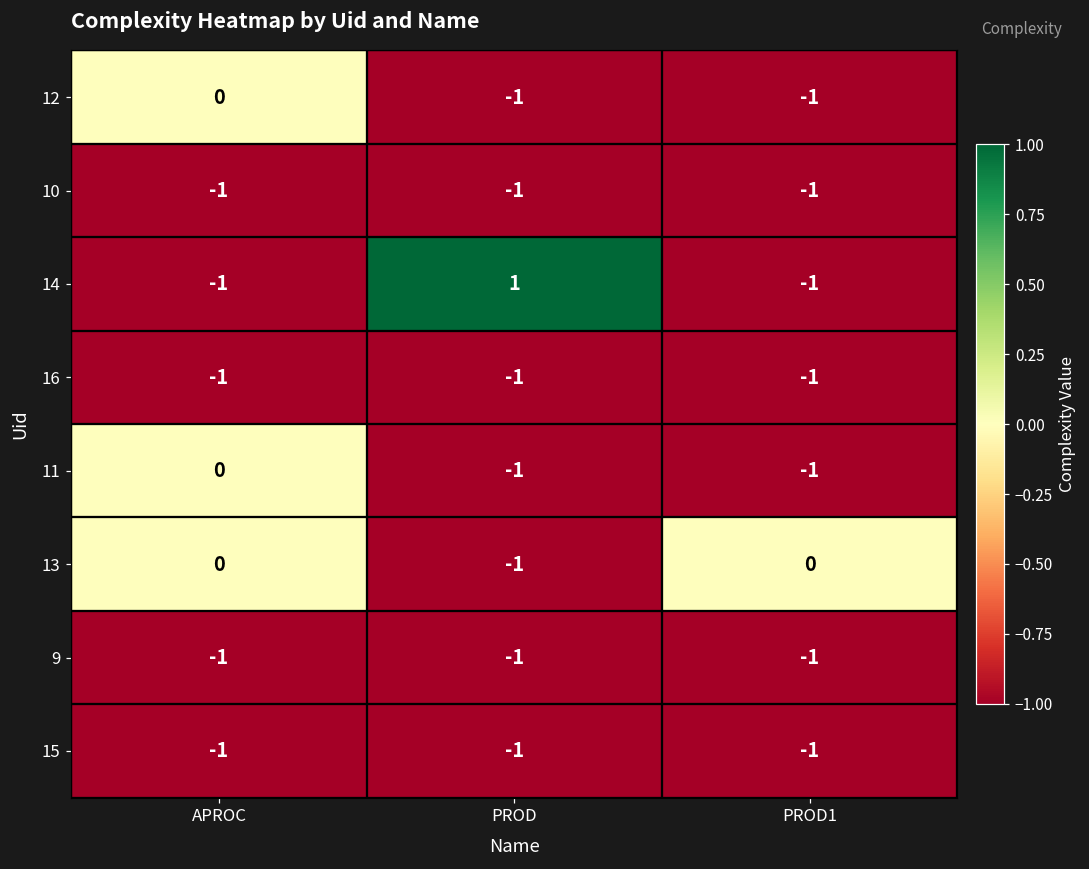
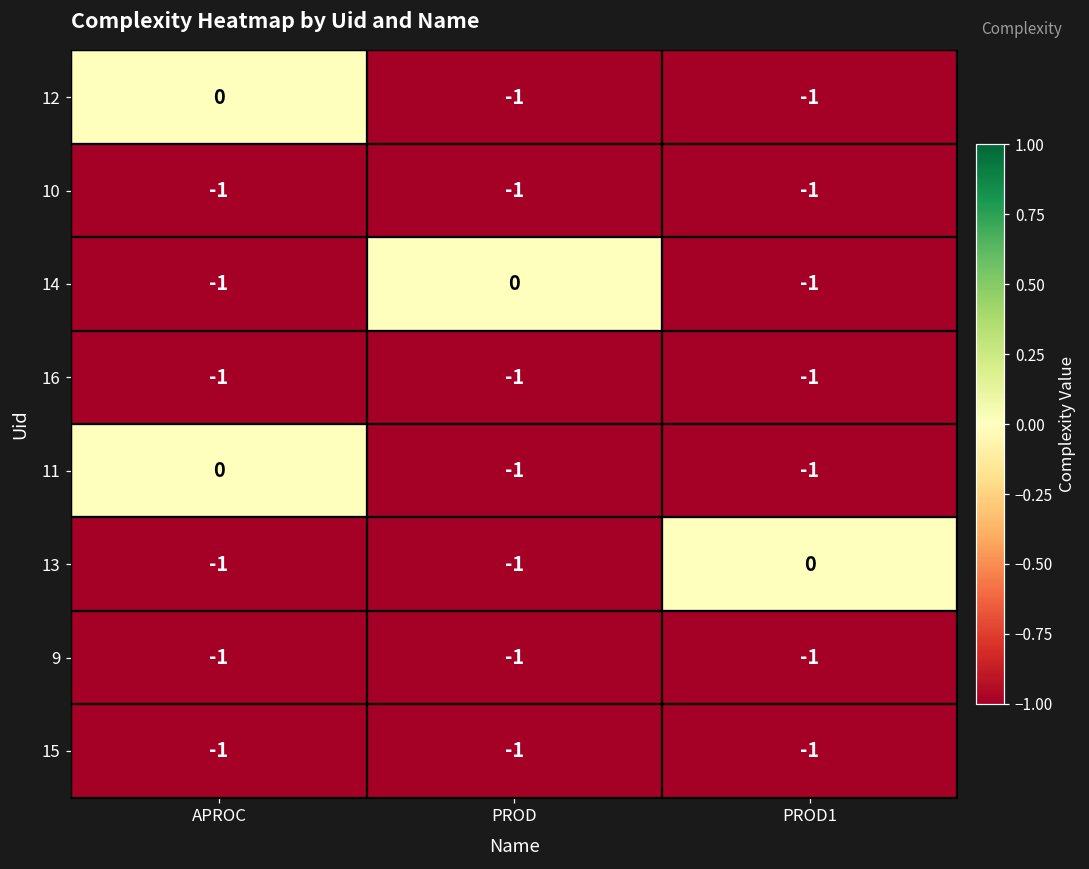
  {
    "12": {
      "APROC": 0,
      "PROD": -1,
      "PROD1": -1
    },
    "10": {
      "APROC": -1,
      "PROD": -1,
      "PROD1": -1
    },
    "14": {
      "APROC": -1,
-     "PROD": 1,
+     "PROD": 0,
      "PROD1": -1
    },
    "16": {
      "APROC": -1,
      "PROD": -1,
      "PROD1": -1
    },
    "11": {
      "APROC": 0,
      "PROD": -1,
      "PROD1": -1
    },
    "13": {
-     "APROC": 0,
+     "APROC": -1,
      "PROD": -1,
      "PROD1": 0
    },
    "9": {
      "APROC": -1,
      "PROD": -1,
      "PROD1": -1
    },
    "15": {
      "APROC": -1,
      "PROD": -1,
      "PROD1": -1
    }
  }
